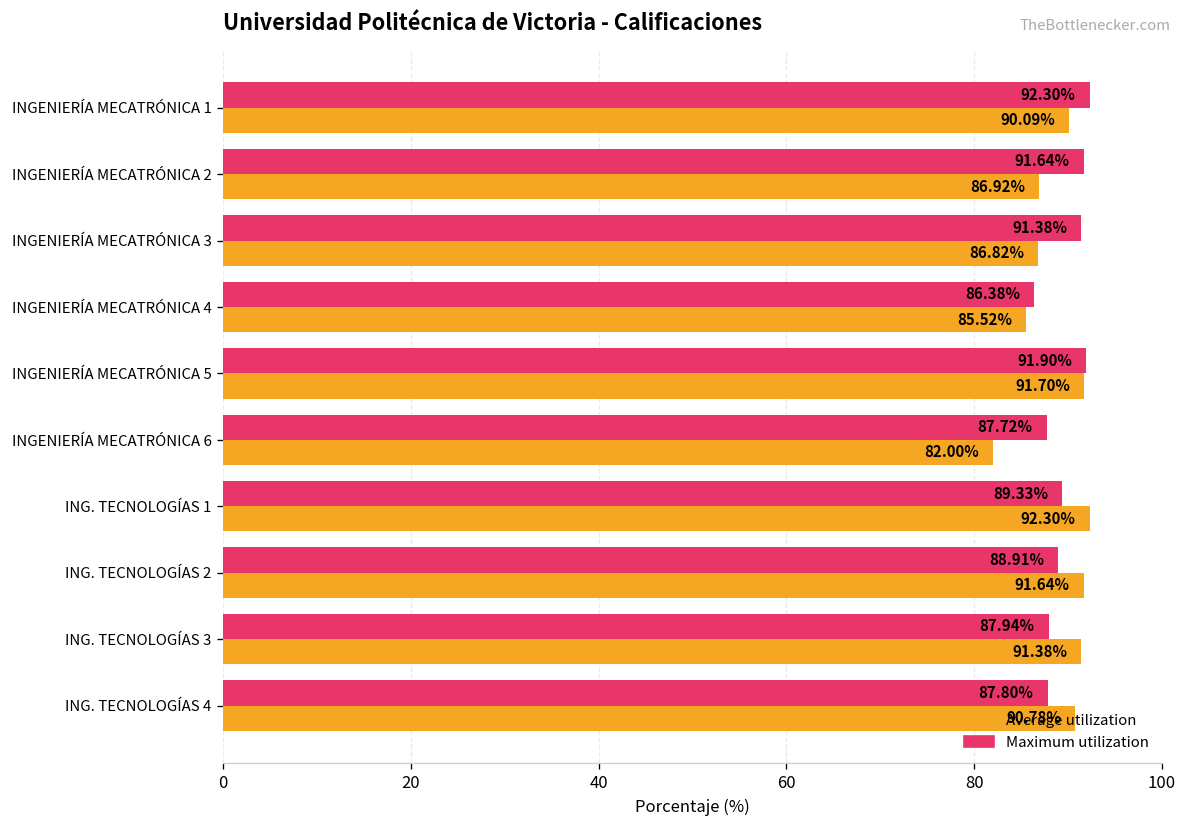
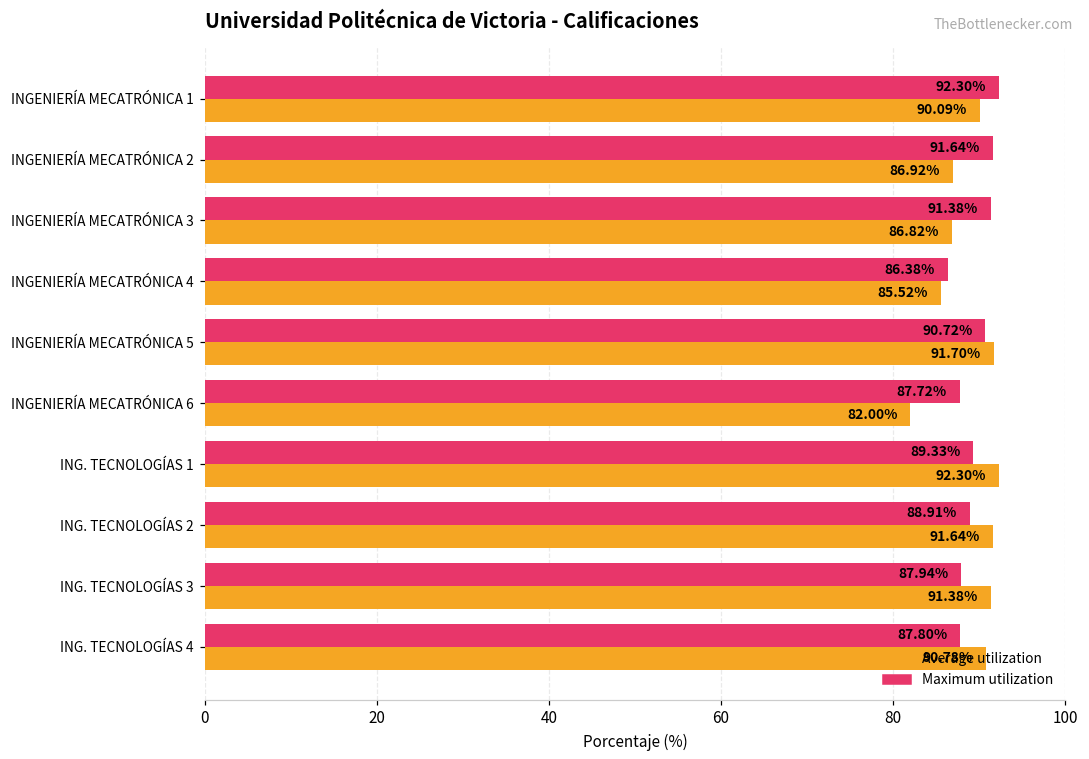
  {
    "Maximum utilization": {
      "INGENIERÍA MECATRÓNICA 1": "92.30%",
      "INGENIERÍA MECATRÓNICA 2": "91.64%",
      "INGENIERÍA MECATRÓNICA 3": "91.38%",
      "INGENIERÍA MECATRÓNICA 4": "86.38%",
-     "INGENIERÍA MECATRÓNICA 5": "91.90%",
+     "INGENIERÍA MECATRÓNICA 5": "90.72%",
      "INGENIERÍA MECATRÓNICA 6": "87.72%",
      "ING. TECNOLOGÍAS 1": "89.33%",
      "ING. TECNOLOGÍAS 2": "88.91%",
      "ING. TECNOLOGÍAS 3": "87.94%",
      "ING. TECNOLOGÍAS 4": "87.80%"
    },
    "Average utilization": {
      "INGENIERÍA MECATRÓNICA 1": "90.09%",
      "INGENIERÍA MECATRÓNICA 2": "86.92%",
      "INGENIERÍA MECATRÓNICA 3": "86.82%",
      "INGENIERÍA MECATRÓNICA 4": "85.52%",
      "INGENIERÍA MECATRÓNICA 5": "91.70%",
      "INGENIERÍA MECATRÓNICA 6": "82.00%",
      "ING. TECNOLOGÍAS 1": "92.30%",
      "ING. TECNOLOGÍAS 2": "91.64%",
      "ING. TECNOLOGÍAS 3": "91.38%",
      "ING. TECNOLOGÍAS 4": "90.78%"
    }
  }
